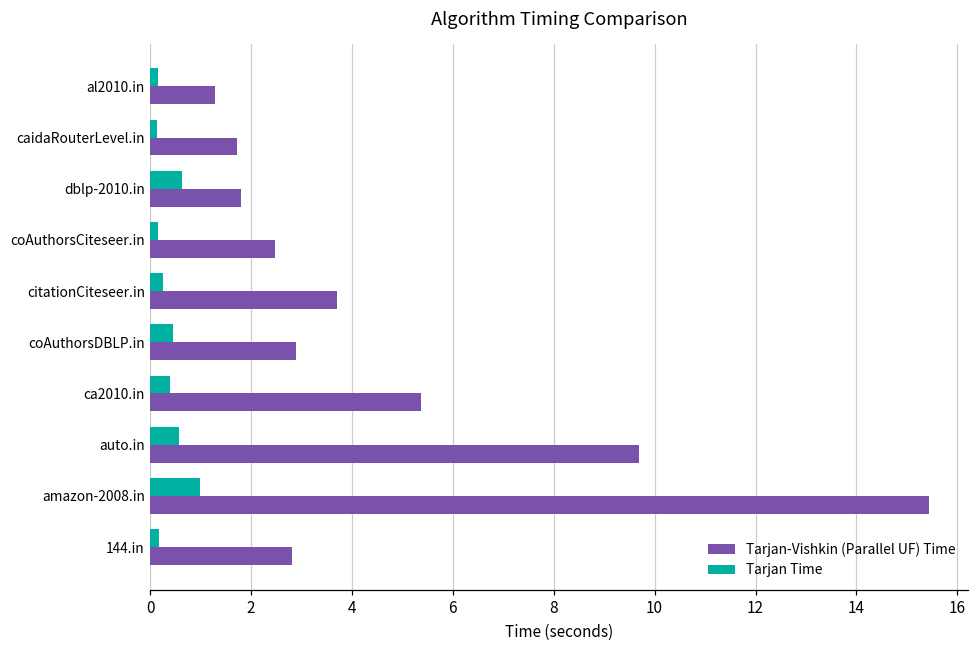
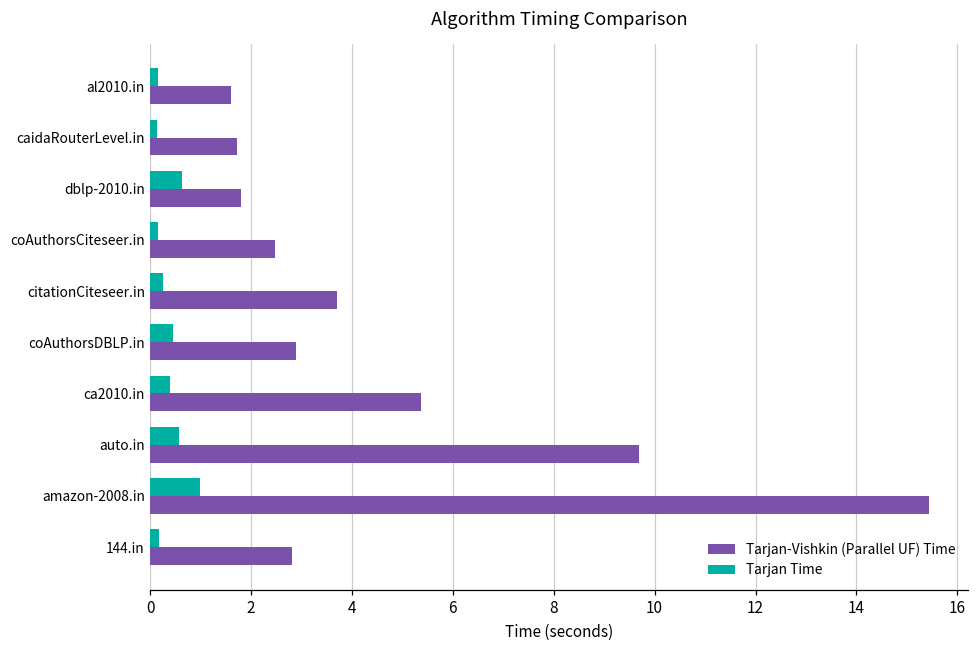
  {
    "Tarjan-Vishkin (Parallel UF) Time": {
-     "al2010.in": 1.3,
+     "al2010.in": 1.6,
      "caidaRouterLevel.in": 1.7,
      "dblp-2010.in": 1.8,
      "coAuthorsCiteseer.in": 2.5,
      "citationCiteseer.in": 3.7,
      "coAuthorsDBLP.in": 2.9,
      "ca2010.in": 5.4,
      "auto.in": 9.7,
      "amazon-2008.in": 15.4,
      "144.in": 2.8
    },
    "Tarjan Time": {
      "al2010.in": 0.2,
      "caidaRouterLevel.in": 0.1,
      "dblp-2010.in": 0.6,
      "coAuthorsCiteseer.in": 0.2,
      "citationCiteseer.in": 0.3,
      "coAuthorsDBLP.in": 0.5,
      "ca2010.in": 0.4,
      "auto.in": 0.6,
      "amazon-2008.in": 1.0,
      "144.in": 0.2
    }
  }
